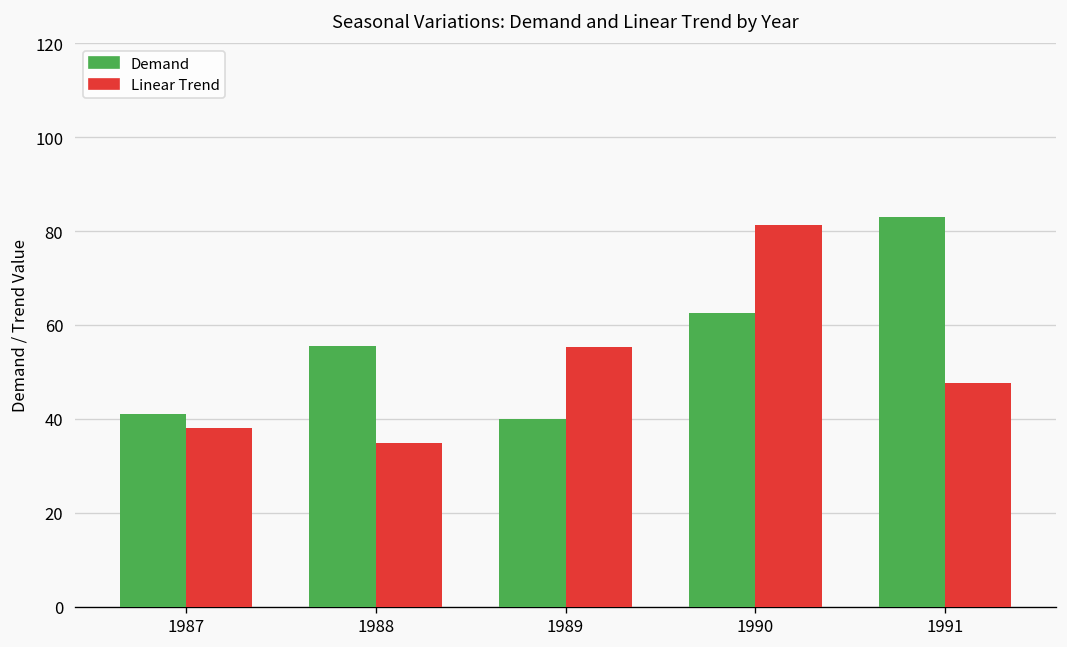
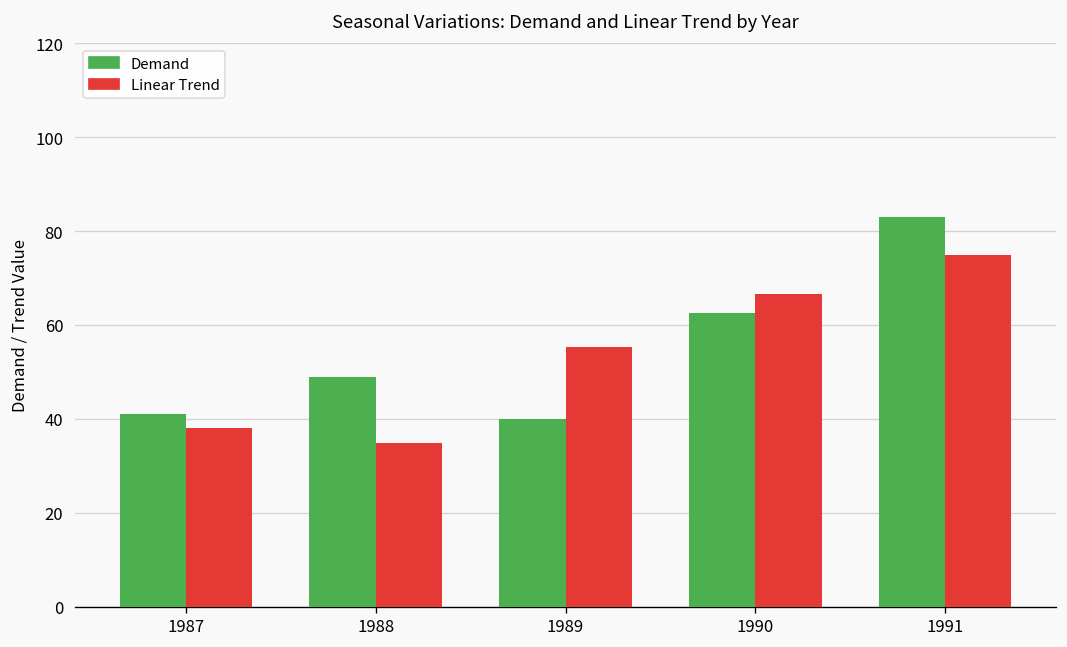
  {
    "Demand": {
      "1987": 41,
-     "1988": 56,
+     "1988": 49,
      "1989": 40,
      "1990": 63,
      "1991": 83
    },
    "Linear Trend": {
      "1987": 38,
      "1988": 35,
      "1989": 55,
-     "1990": 81,
-     "1991": 48
+     "1990": 67,
+     "1991": 75
    }
  }
